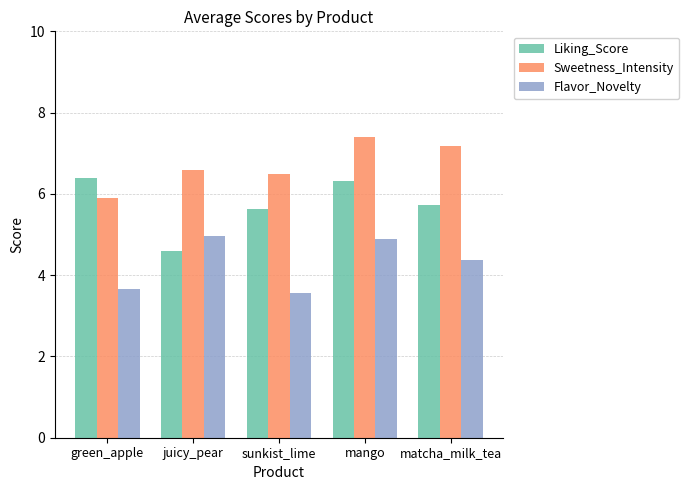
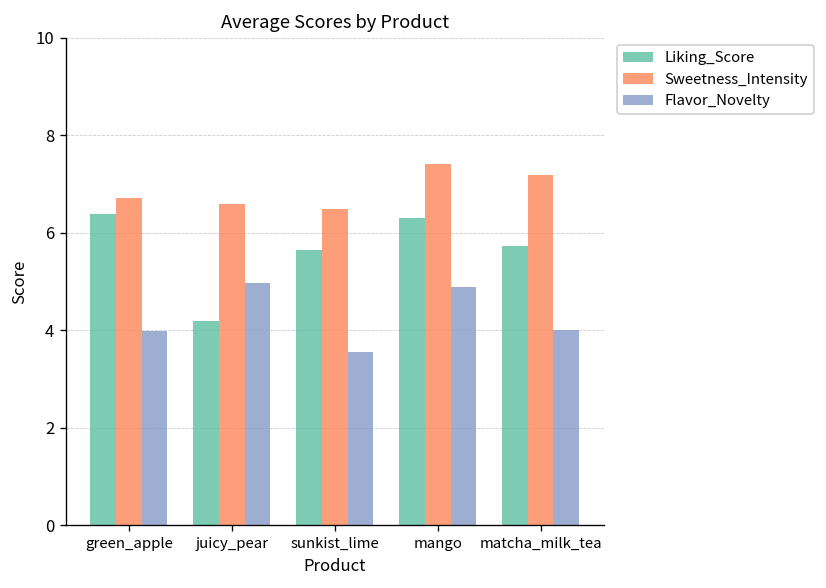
  {
    "Liking_Score": {
      "green_apple": 6.4,
-     "juicy_pear": 4.6,
+     "juicy_pear": 4.2,
      "sunkist_lime": 5.6,
      "mango": 6.3,
      "matcha_milk_tea": 5.7
    },
    "Sweetness_Intensity": {
-     "green_apple": 5.9,
+     "green_apple": 6.7,
      "juicy_pear": 6.6,
      "sunkist_lime": 6.5,
      "mango": 7.4,
      "matcha_milk_tea": 7.2
    },
    "Flavor_Novelty": {
-     "green_apple": 3.7,
+     "green_apple": 4.0,
      "juicy_pear": 5.0,
      "sunkist_lime": 3.6,
      "mango": 4.9,
-     "matcha_milk_tea": 4.4
+     "matcha_milk_tea": 4.0
    }
  }
